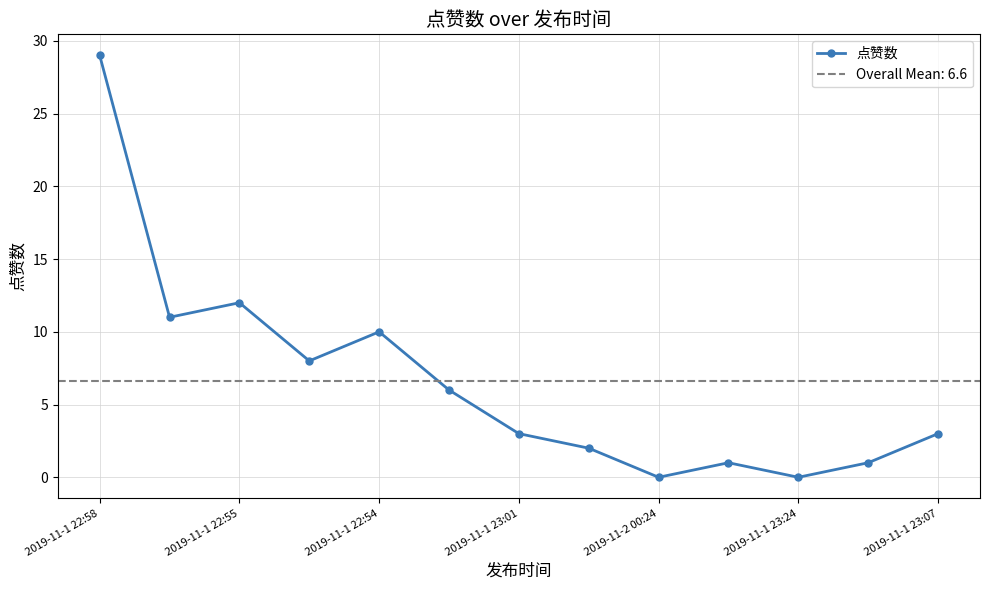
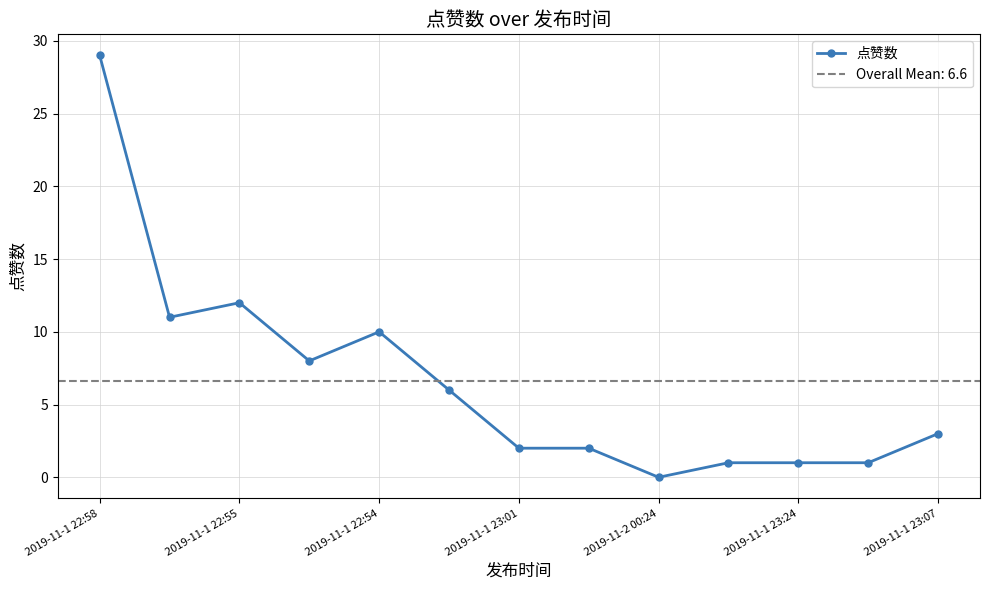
  {
    "2019-11-1 22:55": 12,
    "2019-11-1 22:54": 10,
-   "2019-11-1 23:01": 3,
+   "2019-11-1 23:01": 2,
    "2019-11-2 00:24": 0,
-   "2019-11-1 23:24": 0,
+   "2019-11-1 23:24": 1,
    "2019-11-1 23:07": 3
  }
